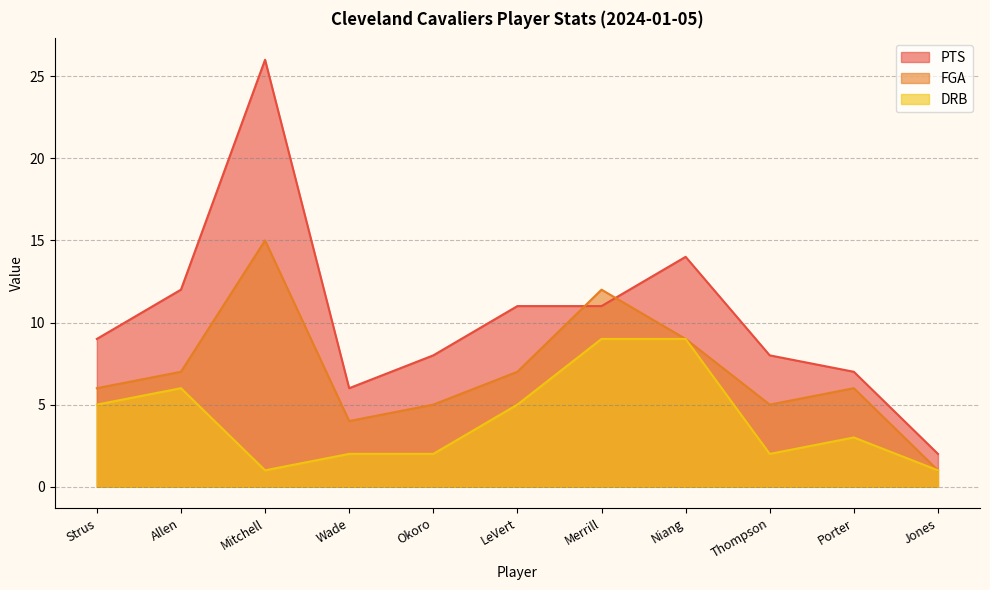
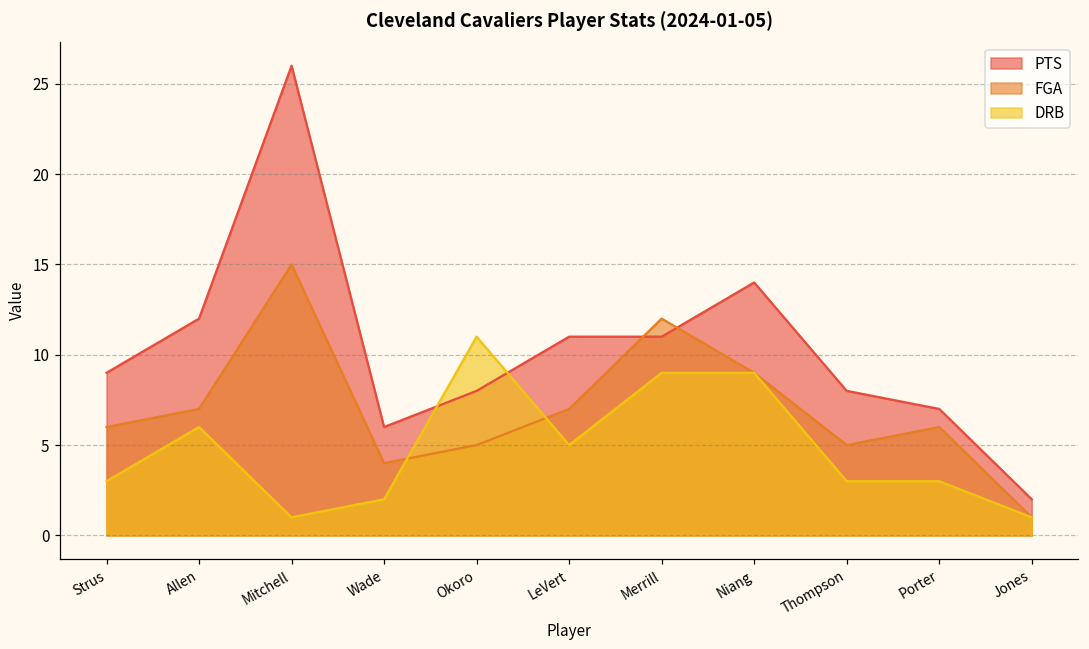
  {
    "DRB": {
-     "Strus": 5,
+     "Strus": 3,
      "Allen": 6,
      "Mitchell": 1,
      "Wade": 2,
-     "Okoro": 2,
+     "Okoro": 11,
      "LeVert": 5,
      "Merrill": 9,
-     "Thompson": 2,
+     "Thompson": 3,
      "Porter": 3
    }
  }
